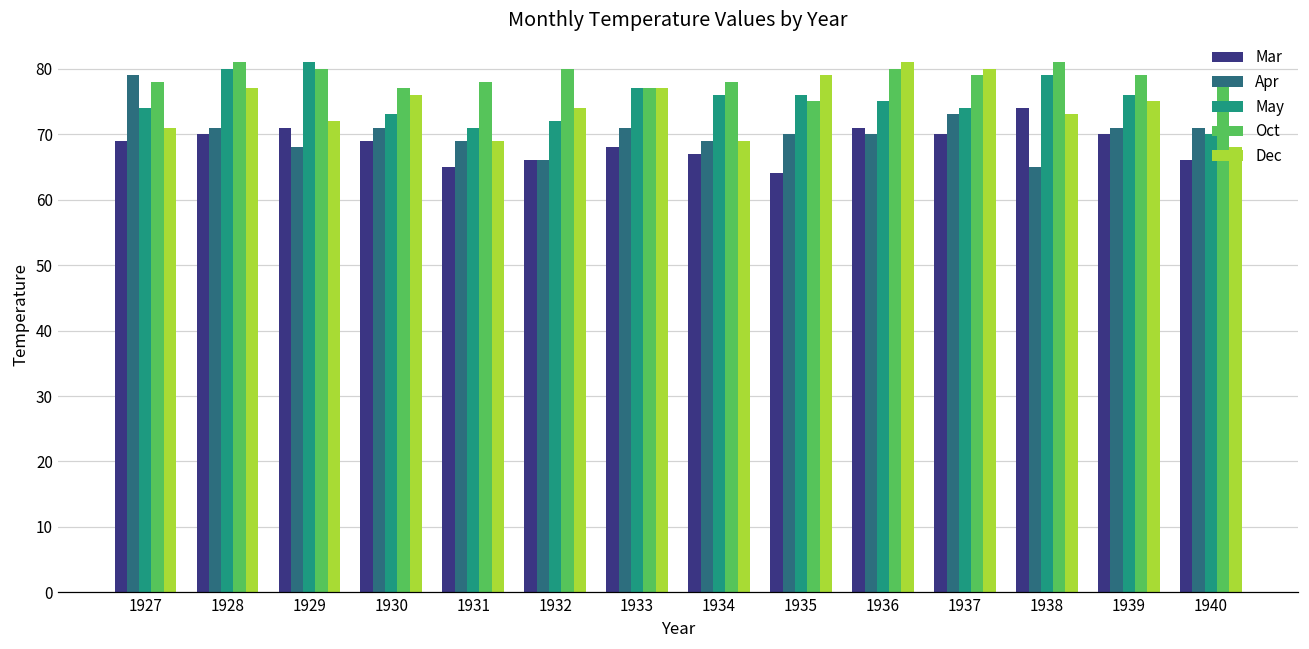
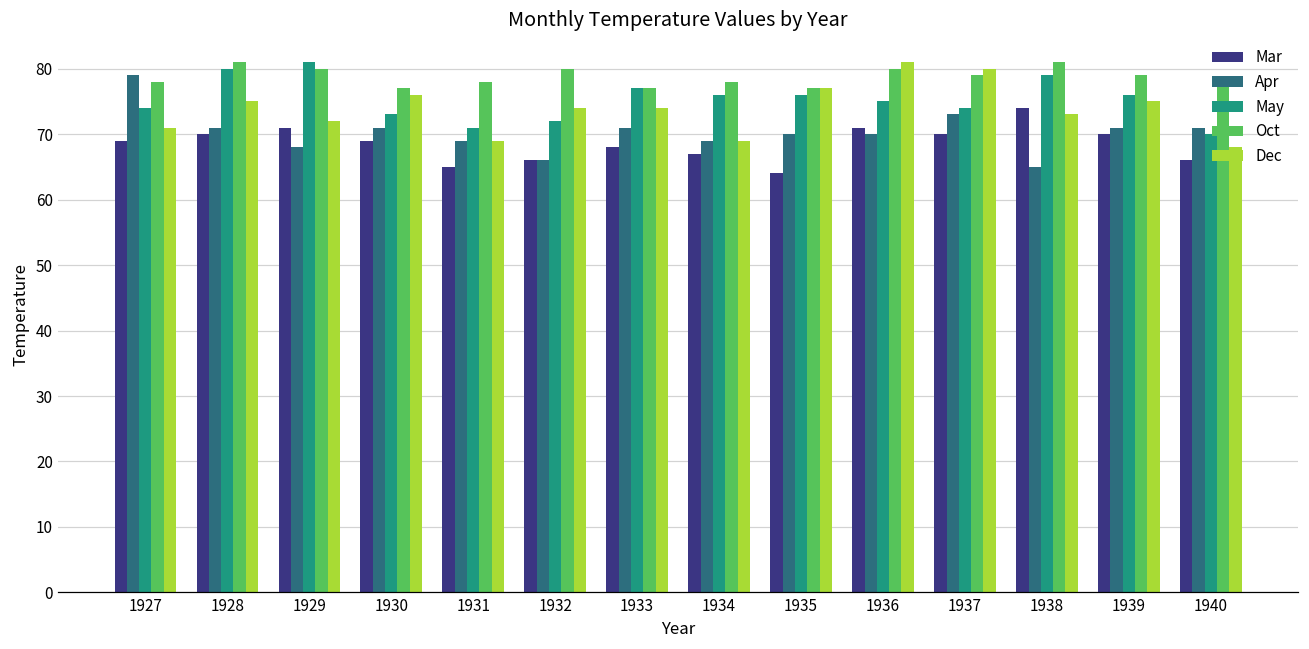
  {
    "Oct": {
      "1927": 78,
      "1928": 81,
      "1929": 80,
      "1930": 77,
      "1931": 78,
      "1932": 80,
      "1933": 77,
      "1934": 78,
-     "1935": 75,
+     "1935": 77,
      "1936": 80,
      "1937": 79,
      "1938": 81,
      "1939": 79,
      "1940": 78
    },
    "Dec": {
      "1927": 71,
-     "1928": 77,
+     "1928": 75,
      "1929": 72,
      "1930": 76,
      "1931": 69,
      "1932": 74,
-     "1933": 77,
+     "1933": 74,
      "1934": 69,
-     "1935": 79,
+     "1935": 77,
      "1936": 81,
      "1937": 80,
      "1938": 73,
      "1939": 75,
      "1940": 68
    }
  }
